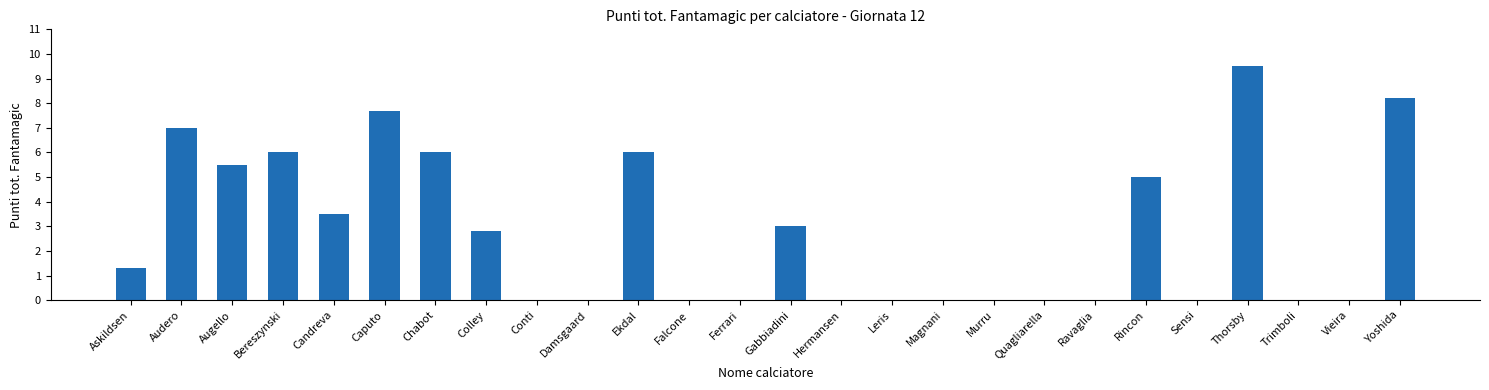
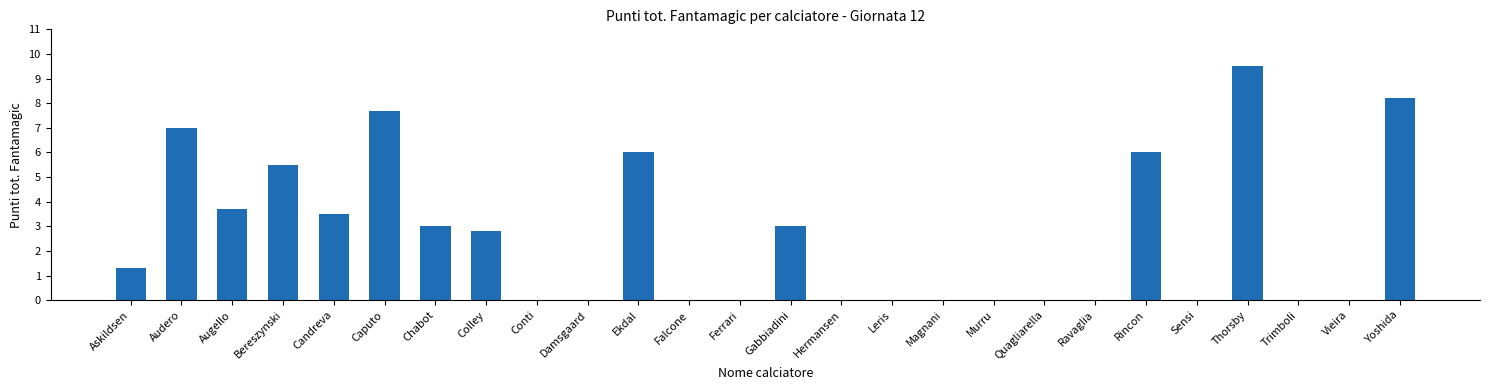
  {
    "Askildsen": 1.3,
    "Audero": 7.0,
-   "Augello": 5.5,
-   "Bereszynski": 6.0,
+   "Augello": 3.7,
+   "Bereszynski": 5.5,
    "Candreva": 3.5,
    "Caputo": 7.7,
-   "Chabot": 6,
+   "Chabot": 3,
    "Colley": 2.8,
    "Conti": 0.0,
    "Damsgaard": 0.0,
    "Ekdal": 6.0,
    "Falcone": 0.0,
    "Ferrari": 0.0,
    "Gabbiadini": 3.0,
    "Hermansen": 0.0,
    "Leris": 0.0,
    "Magnani": 0.0,
    "Murru": 0.0,
    "Quagliarella": 0.0,
    "Ravaglia": 0.0,
-   "Rincon": 5,
+   "Rincon": 6,
    "Sensi": 0.0,
    "Thorsby": 9.5,
    "Trimboli": 0.0,
    "Vieira": 0.0,
    "Yoshida": 8.2
  }
